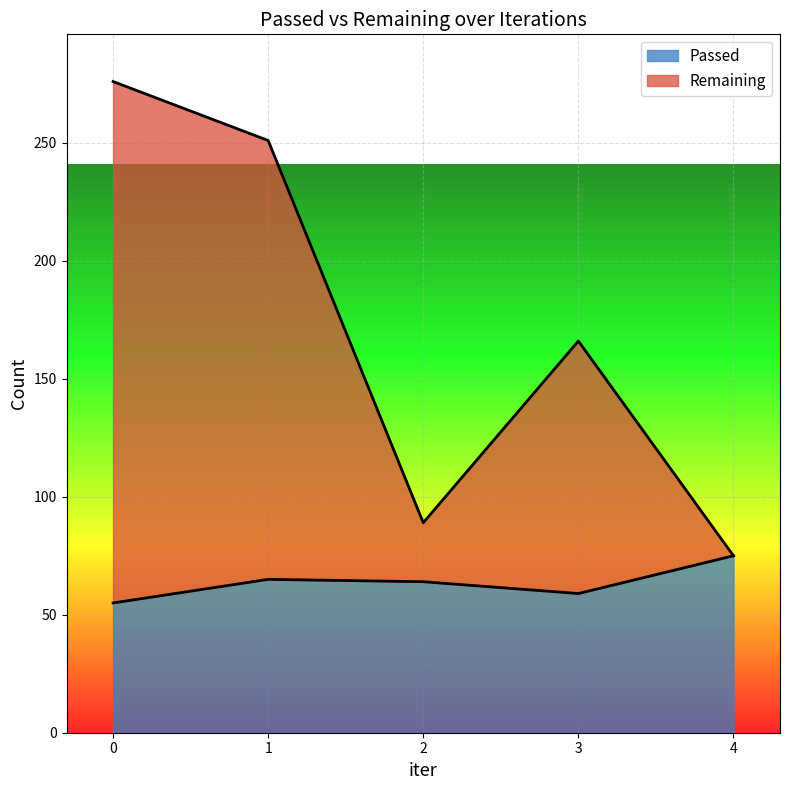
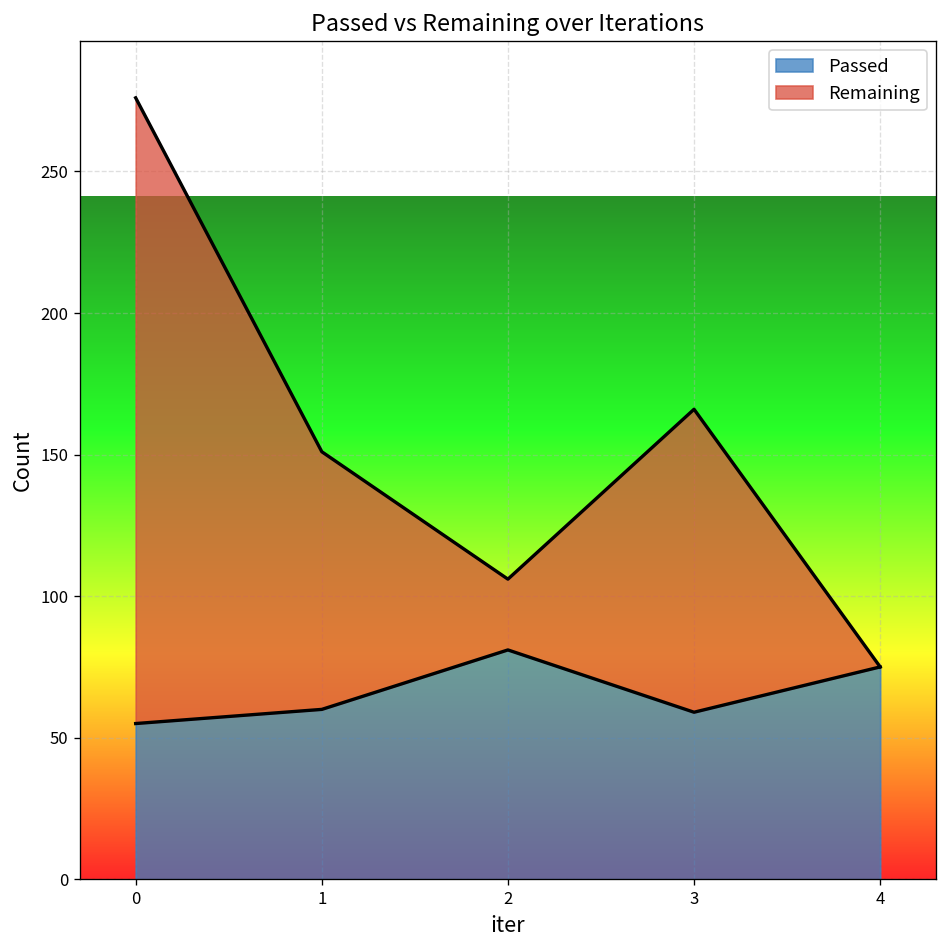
  {
    "Passed": {
      "0": 55,
-     "1": 65,
-     "2": 64,
+     "1": 60,
+     "2": 81,
      "3": 59
    },
    "Remaining": {
      "0": 221,
-     "1": 186,
+     "1": 91,
      "2": 25,
      "3": 107
    }
  }
